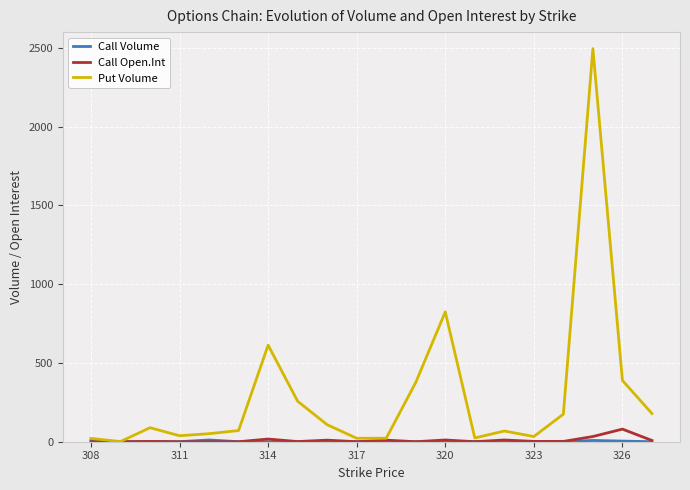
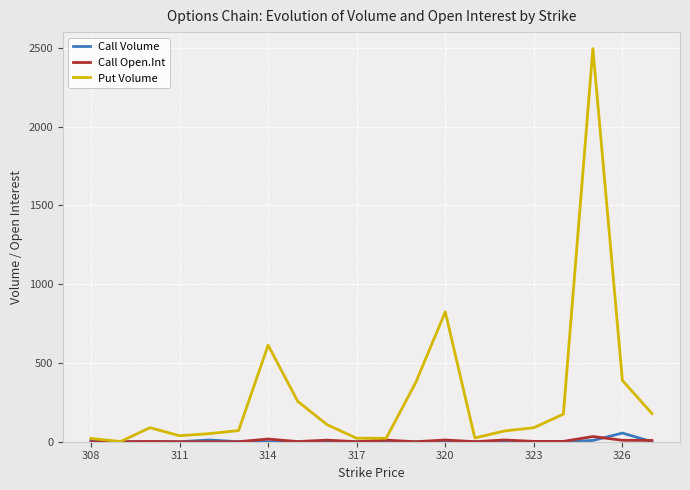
  {
    "Call Volume": {
      "314": 0,
-     "326": 0
+     "326": 60
    },
    "Call Open.Int": {
      "314": 20,
-     "326": 80
+     "326": 10
    },
    "Put Volume": {
      "311": 40,
      "314": 610,
      "317": 20,
      "320": 820,
-     "323": 30,
+     "323": 90,
      "326": 390
    }
  }
